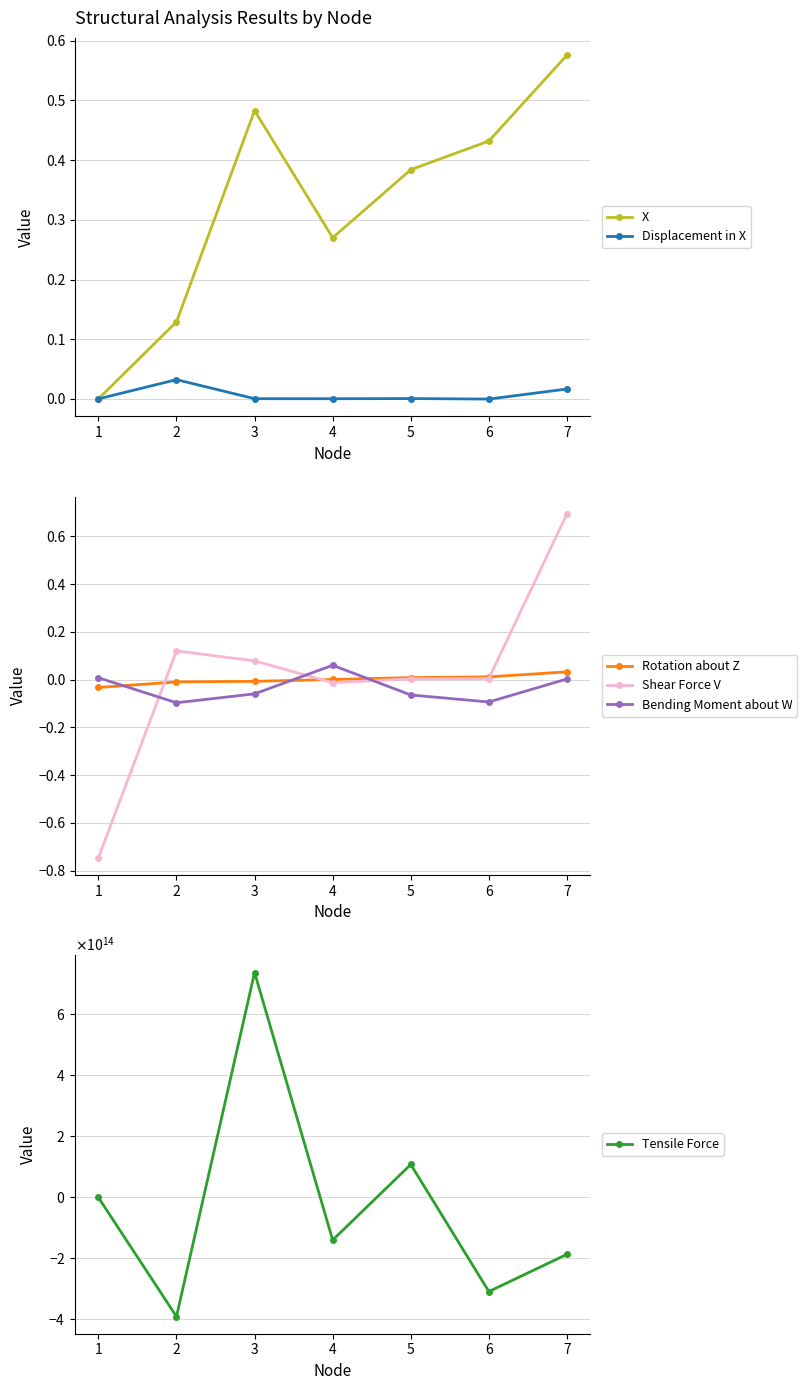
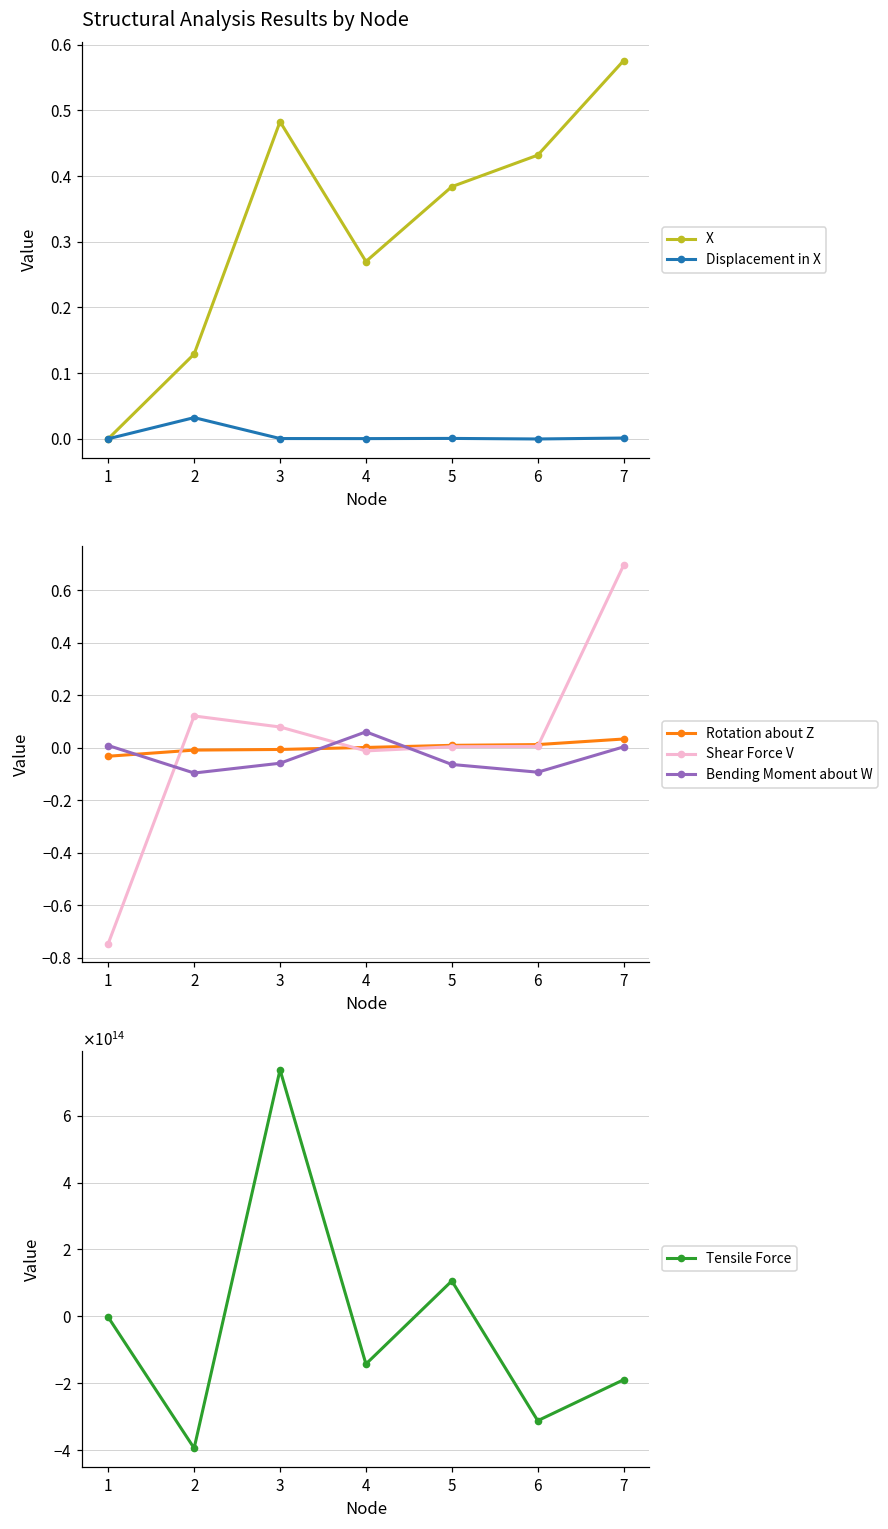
  {
    "Structural Analysis Results by Node": {
      "X": {
        "2": 0.13,
        "3": 0.48,
        "4": 0.27,
        "5": 0.38,
        "6": 0.43,
        "7": 0.58
      },
      "Displacement in X": {
        "2": 0.03,
        "3": 0.00,
        "4": 0.00,
        "5": 0.00,
        "6": 0.00,
-       "7": 0.02
+       "7": 0.00
      }
    }
  }
